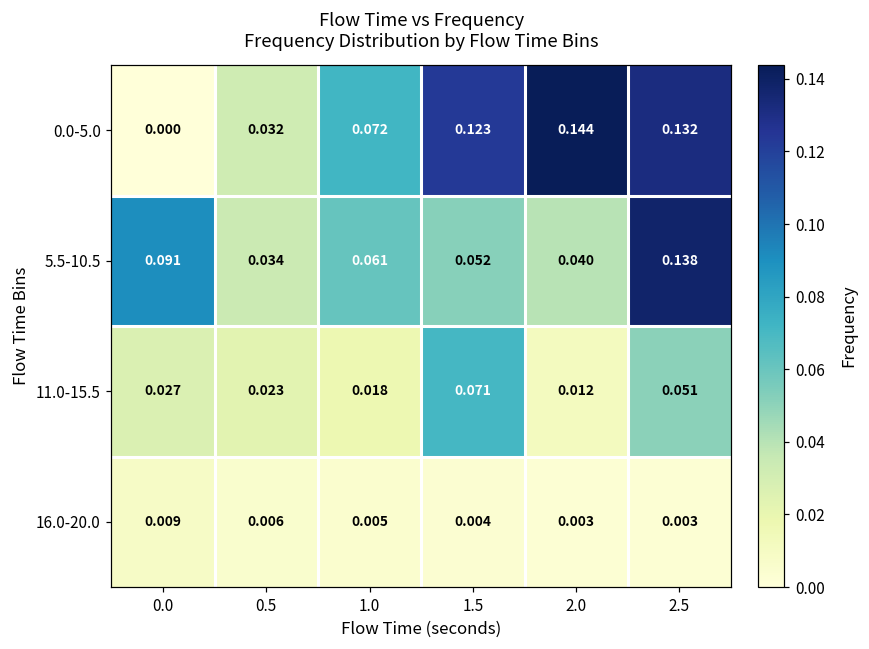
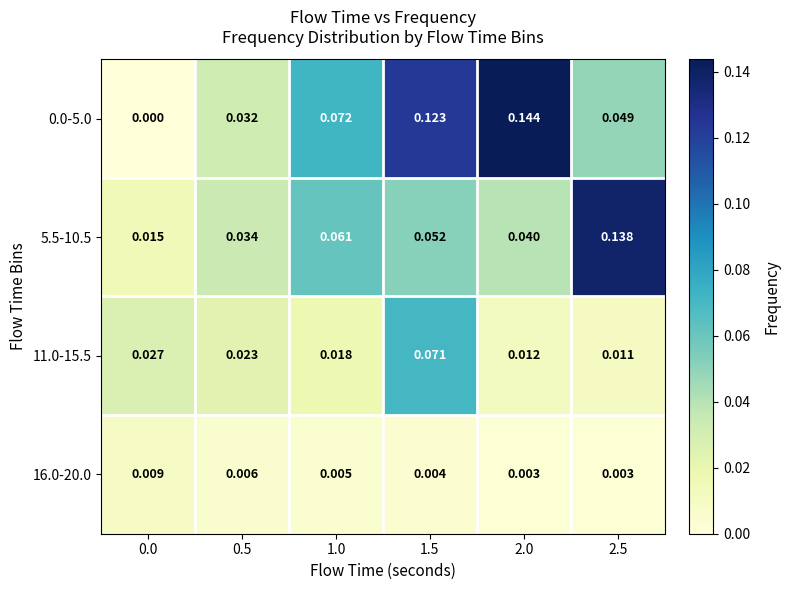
  {
    "0.0-5.0": {
      "0.0": 0.000,
      "0.5": 0.032,
      "1.0": 0.072,
      "1.5": 0.123,
      "2.0": 0.144,
-     "2.5": 0.132
+     "2.5": 0.049
    },
    "5.5-10.5": {
-     "0.0": 0.091,
+     "0.0": 0.015,
      "0.5": 0.034,
      "1.0": 0.061,
      "1.5": 0.052,
      "2.0": 0.040,
      "2.5": 0.138
    },
    "11.0-15.5": {
      "0.0": 0.027,
      "0.5": 0.023,
      "1.0": 0.018,
      "1.5": 0.071,
      "2.0": 0.012,
-     "2.5": 0.051
+     "2.5": 0.011
    },
    "16.0-20.0": {
      "0.0": 0.009,
      "0.5": 0.006,
      "1.0": 0.005,
      "1.5": 0.004,
      "2.0": 0.003,
      "2.5": 0.003
    }
  }
